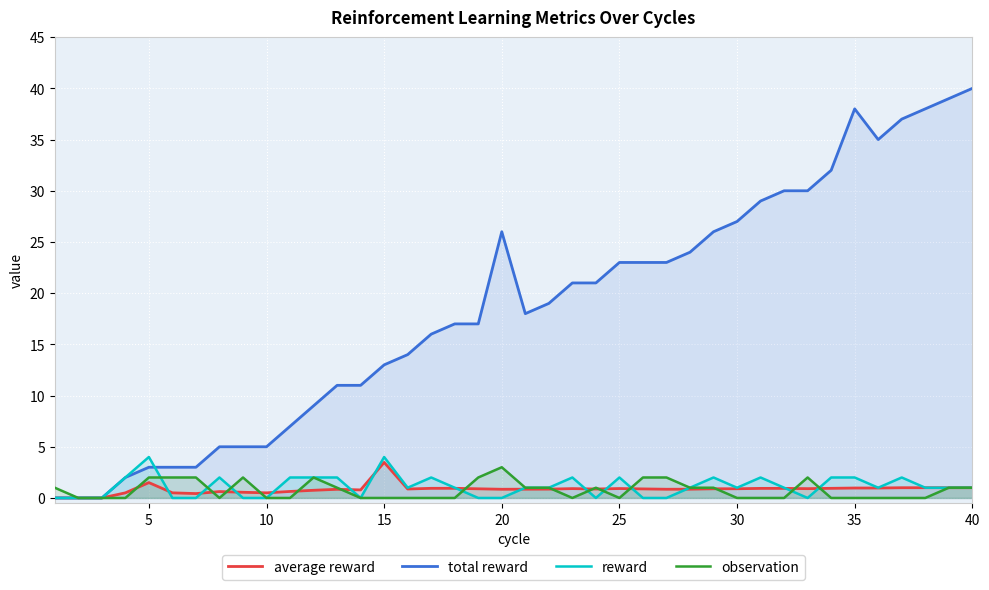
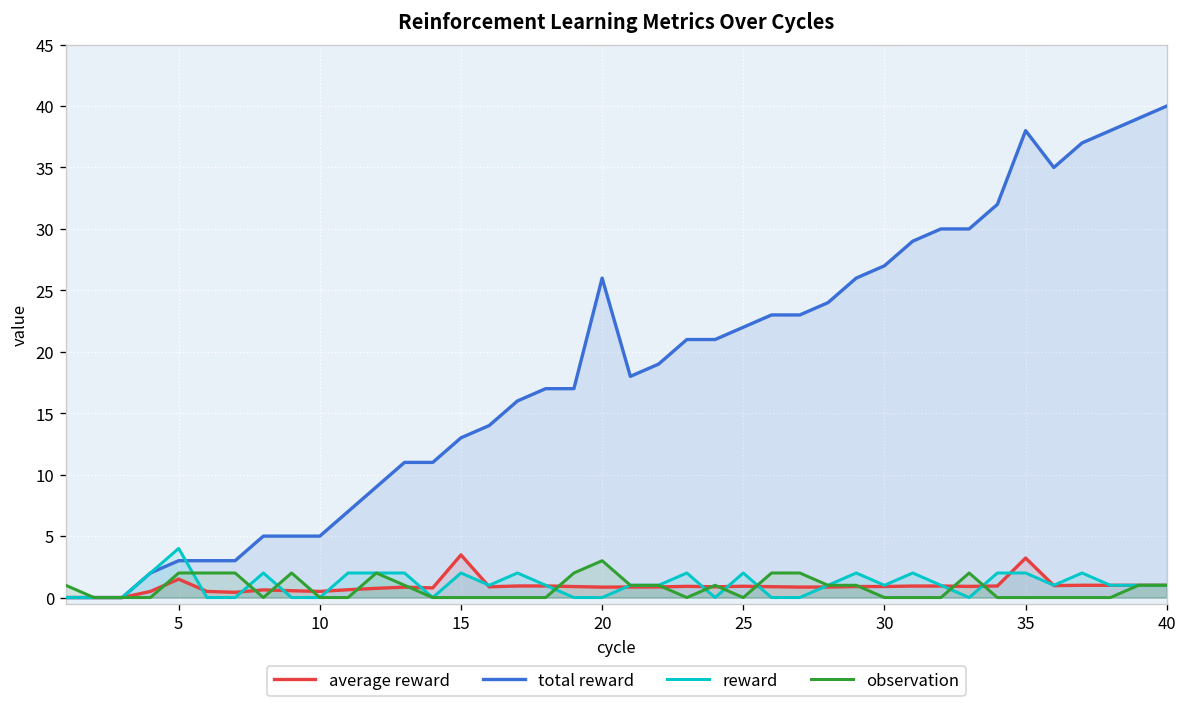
  {
    "average reward": {
      "5": 1.5,
      "10": 0.5,
      "15": 3.5,
      "20": 0.9,
      "25": 0.9,
-     "35": 1.0
+     "35": 3.2
    },
    "total reward": {
      "5": 3,
      "10": 5,
      "15": 13,
      "20": 26,
-     "25": 23,
+     "25": 22,
      "30": 27,
      "35": 38,
      "40": 40
    },
    "reward": {
      "5": 4,
-     "15": 4,
+     "15": 2,
      "20": 0,
      "25": 2,
      "35": 2
    },
    "observation": {
      "5": 2.0,
      "15": 0.0,
      "20": 3.0,
      "25": 0.0,
      "30": 0.0,
      "35": 0.0
    }
  }
